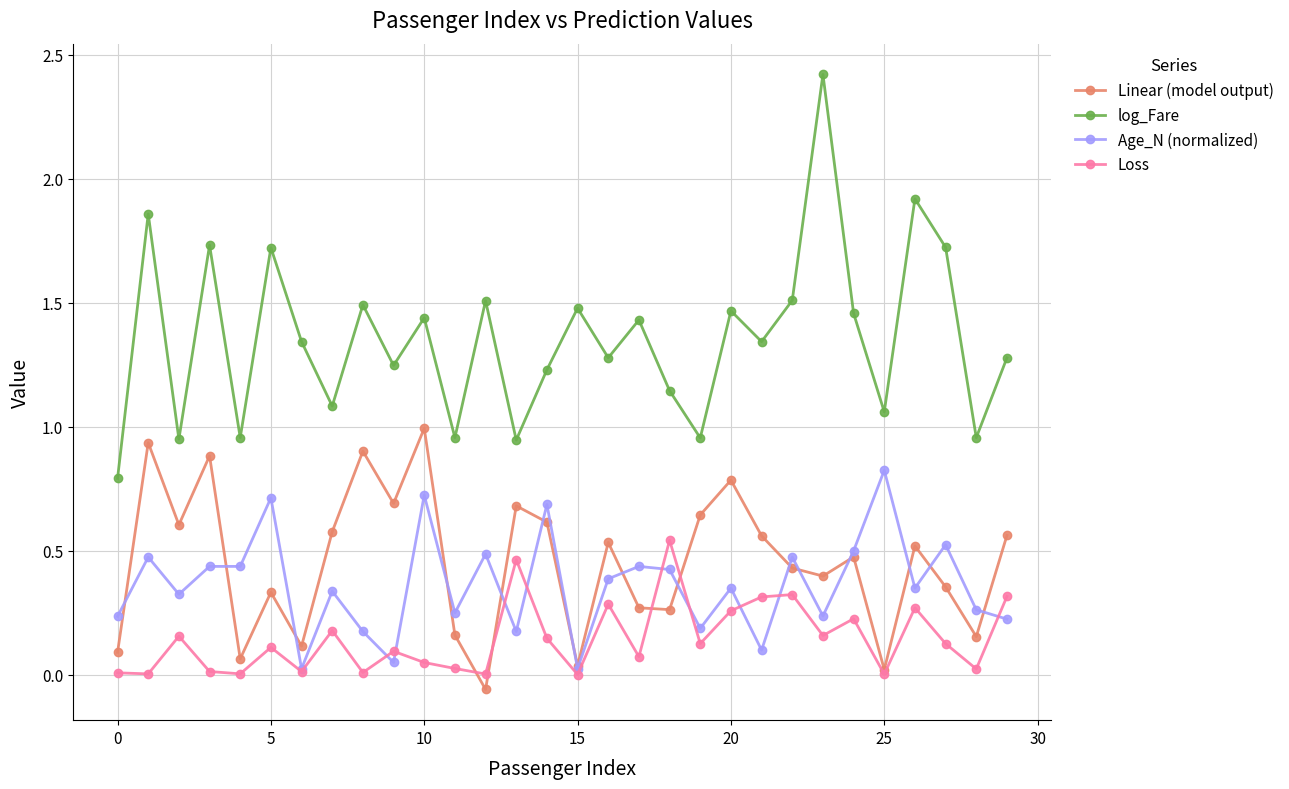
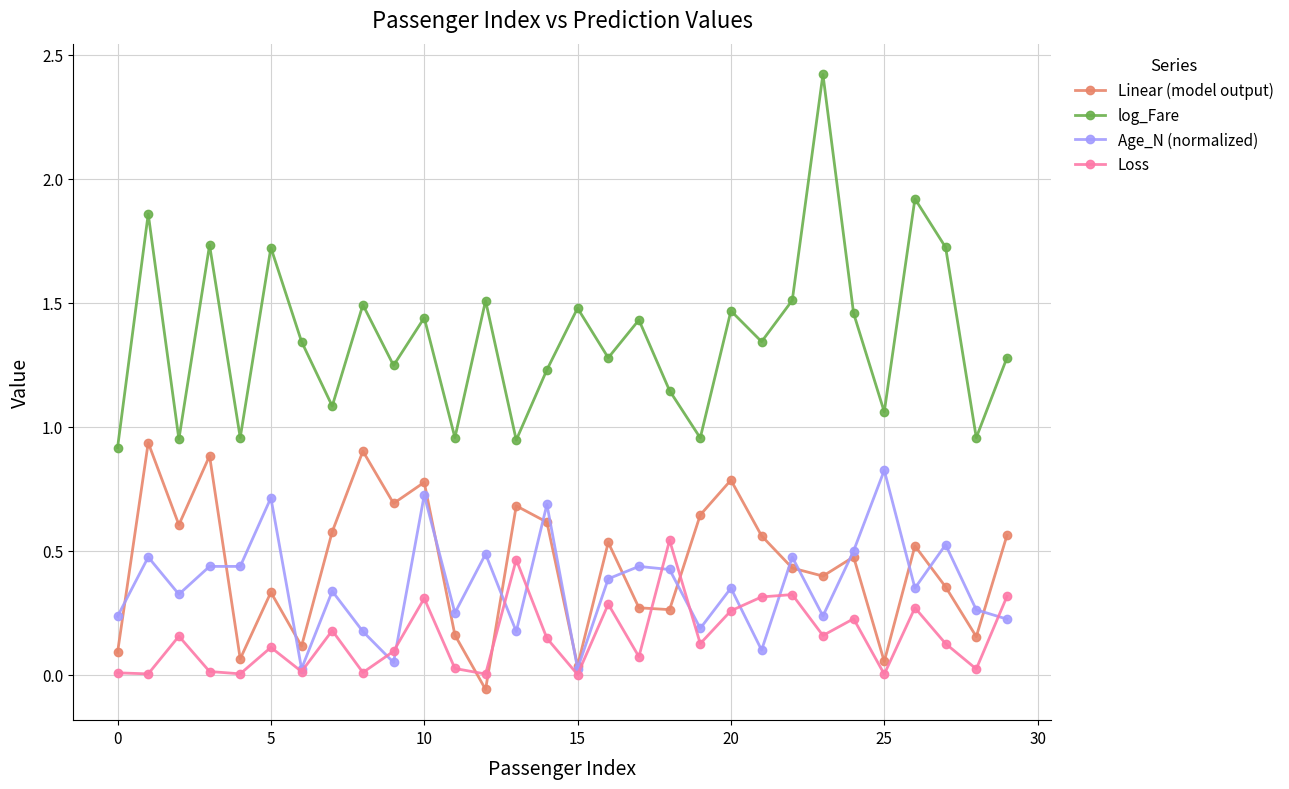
  {
    "Linear (model output)": {
      "0": 0.09,
      "5": 0.33,
-     "10": 0.99,
+     "10": 0.78,
      "15": 0.04,
      "20": 0.79,
-     "25": 0.02
+     "25": 0.05
    },
    "log_Fare": {
-     "0": 0.79,
+     "0": 0.92,
      "5": 1.72,
      "10": 1.44,
      "15": 1.48,
      "20": 1.47,
      "25": 1.06
    },
    "Age_N (normalized)": {
      "0": 0.24,
      "5": 0.71,
      "10": 0.73,
      "15": 0.03,
      "20": 0.35,
      "25": 0.83
    },
    "Loss": {
      "0": 0.01,
      "5": 0.11,
-     "10": 0.05,
+     "10": 0.31,
      "15": 0.00,
      "20": 0.26,
      "25": 0.00
    }
  }
